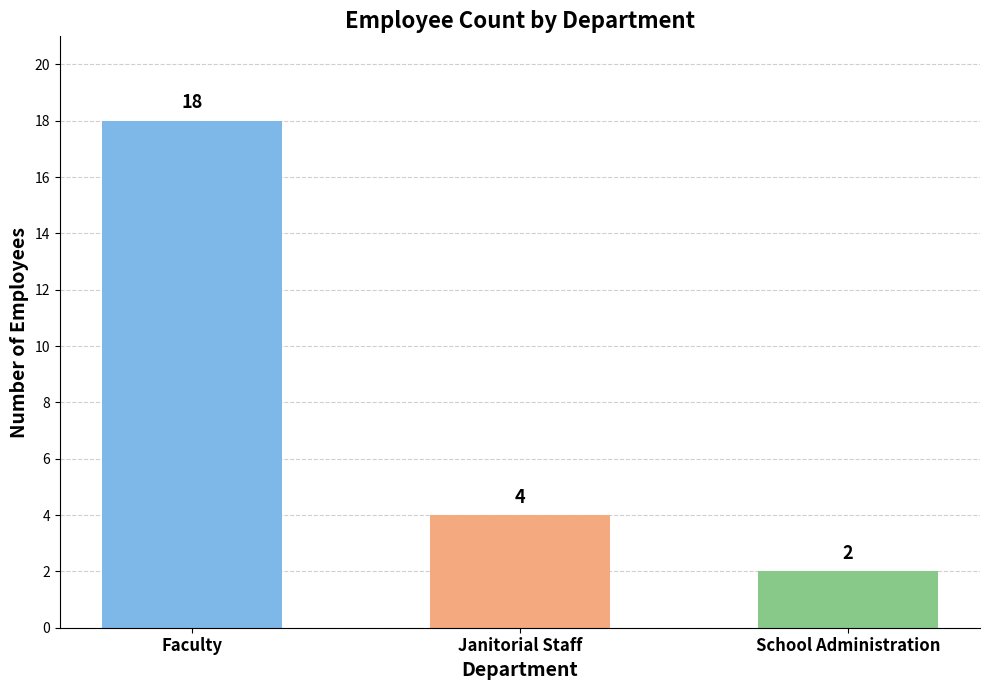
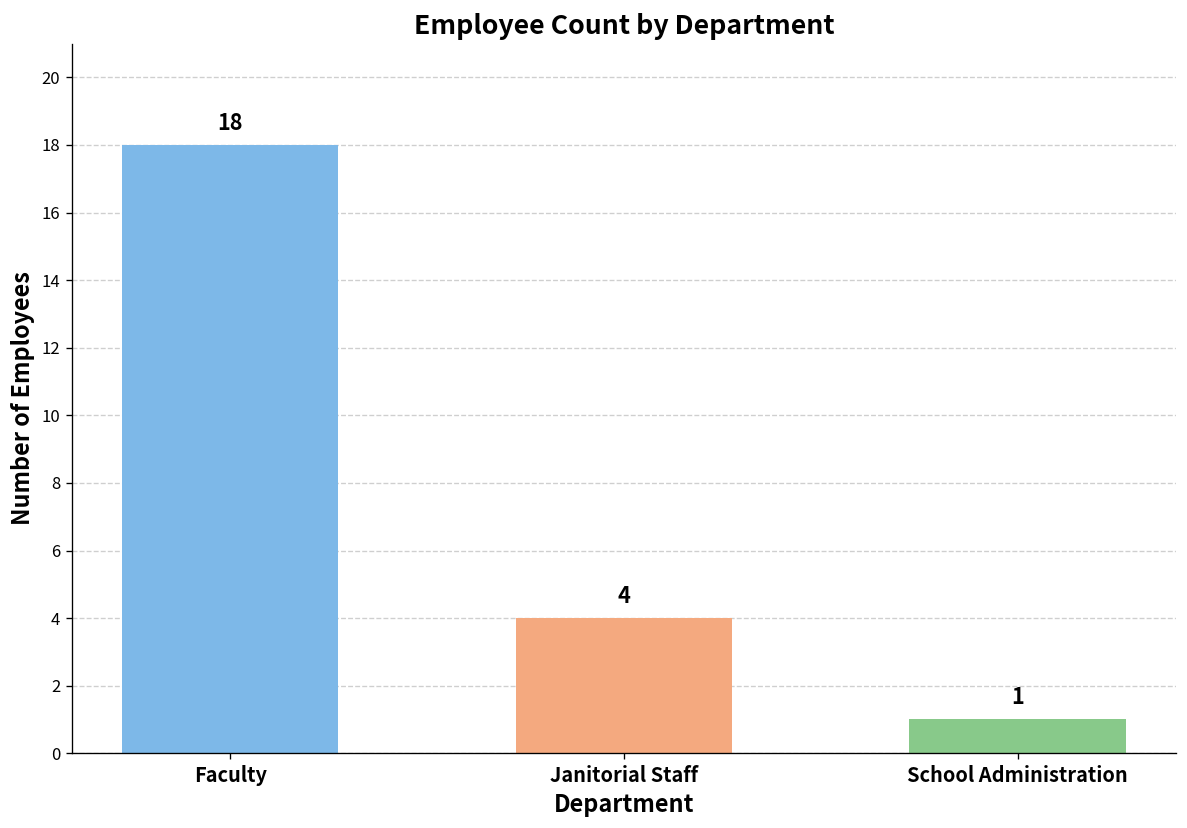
  {
    "Faculty": 18,
    "Janitorial Staff": 4,
-   "School Administration": 2
+   "School Administration": 1
  }
